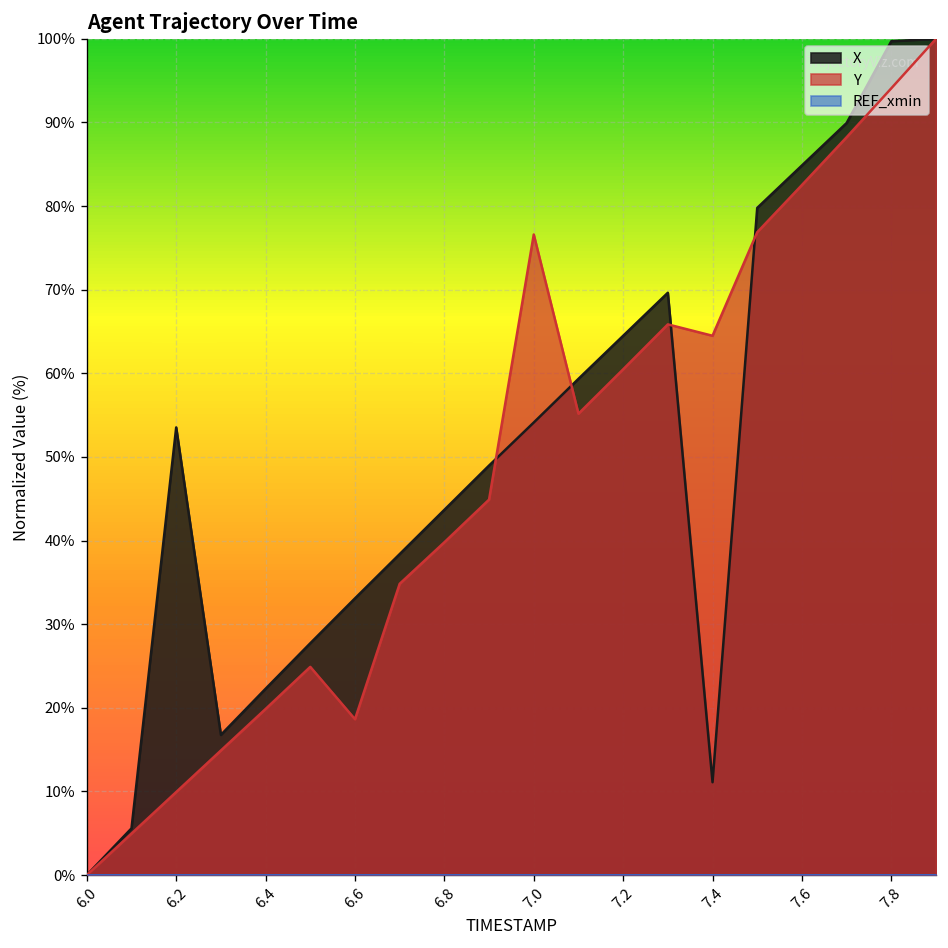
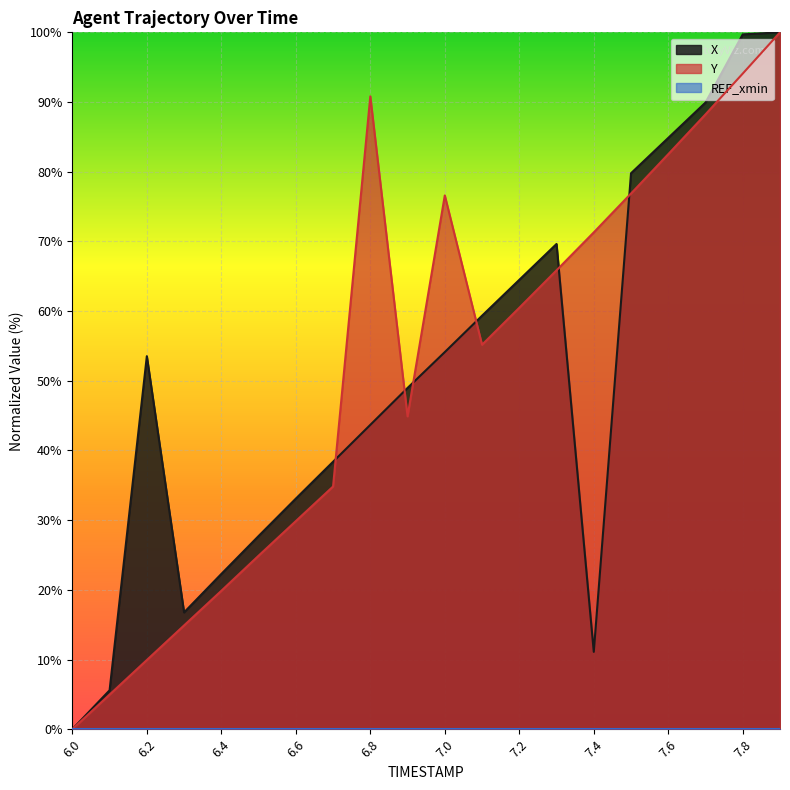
  {
    "X": {
      "6.2": "54%",
      "6.4": "22%",
      "6.6": "33%",
      "6.8": "44%",
      "7.0": "54%",
      "7.2": "64%",
      "7.4": "11%",
      "7.6": "85%",
      "7.8": "100%"
    },
    "Y": {
      "6.2": "10%",
      "6.4": "20%",
-     "6.6": "19%",
-     "6.8": "40%",
+     "6.6": "30%",
+     "6.8": "91%",
      "7.0": "77%",
      "7.2": "60%",
-     "7.4": "64%",
+     "7.4": "71%",
      "7.6": "83%"
    },
    "REF_xmin": {
      "6.2": "0%",
      "6.4": "0%",
      "6.6": "0%",
      "6.8": "0%",
      "7.0": "0%",
      "7.2": "0%",
      "7.4": "0%",
      "7.6": "0%",
      "7.8": "0%"
    }
  }
